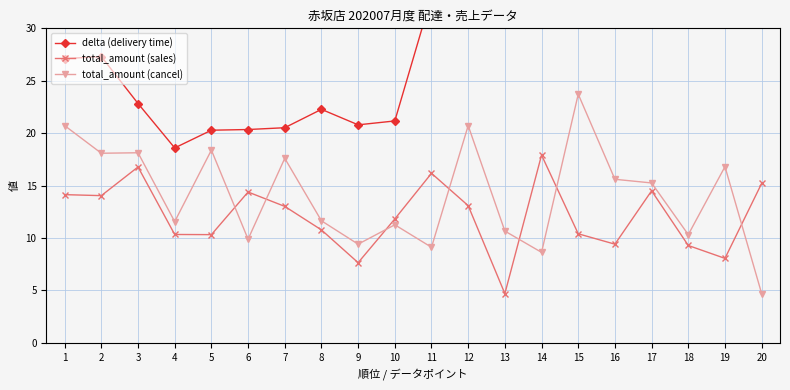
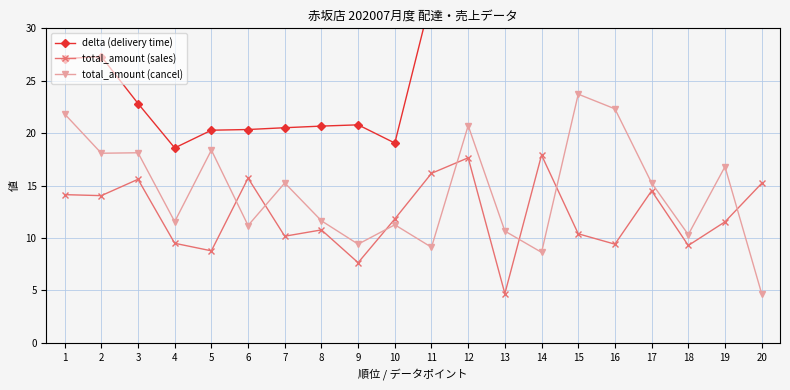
  {
    "delta (delivery time)": {
      "3": 22.8,
      "4": 18.6,
      "5": 20.3,
      "6": 20.3,
      "7": 20.5,
-     "8": 22.3,
+     "8": 20.7,
      "9": 20.8,
-     "10": 21.2
+     "10": 19.1
    },
    "total_amount (sales)": {
      "1": 14.1,
      "2": 14.0,
-     "3": 16.8,
-     "4": 10.3,
-     "5": 10.3,
-     "6": 14.4,
-     "7": 13.0,
+     "3": 15.6,
+     "4": 9.5,
+     "5": 8.8,
+     "6": 15.7,
+     "7": 10.2,
      "8": 10.8,
      "9": 7.6,
      "10": 11.8,
      "11": 16.2,
-     "12": 13.1,
+     "12": 17.7,
      "13": 4.7,
      "14": 17.9,
      "15": 10.4,
      "16": 9.4,
      "17": 14.5,
      "18": 9.3,
-     "19": 8.1,
+     "19": 11.5,
      "20": 15.2
    },
    "total_amount (cancel)": {
-     "1": 20.7,
+     "1": 21.8,
      "2": 18.1,
      "3": 18.1,
      "4": 11.6,
      "5": 18.4,
-     "6": 9.9,
-     "7": 17.6,
+     "6": 11.2,
+     "7": 15.3,
      "8": 11.6,
      "9": 9.4,
      "10": 11.3,
      "11": 9.1,
      "12": 20.7,
      "13": 10.7,
      "14": 8.6,
      "15": 23.7,
-     "16": 15.6,
+     "16": 22.3,
      "17": 15.3,
      "18": 10.3,
      "19": 16.8,
      "20": 4.7
    }
  }
